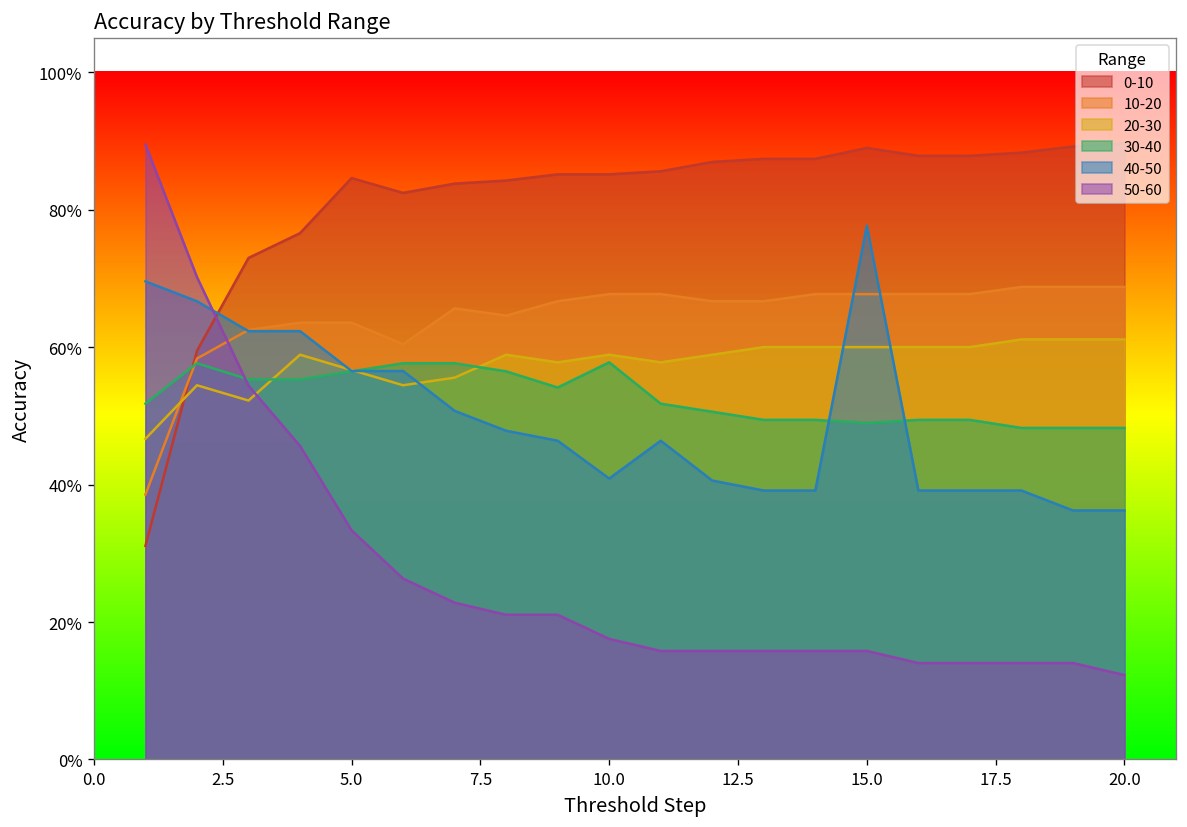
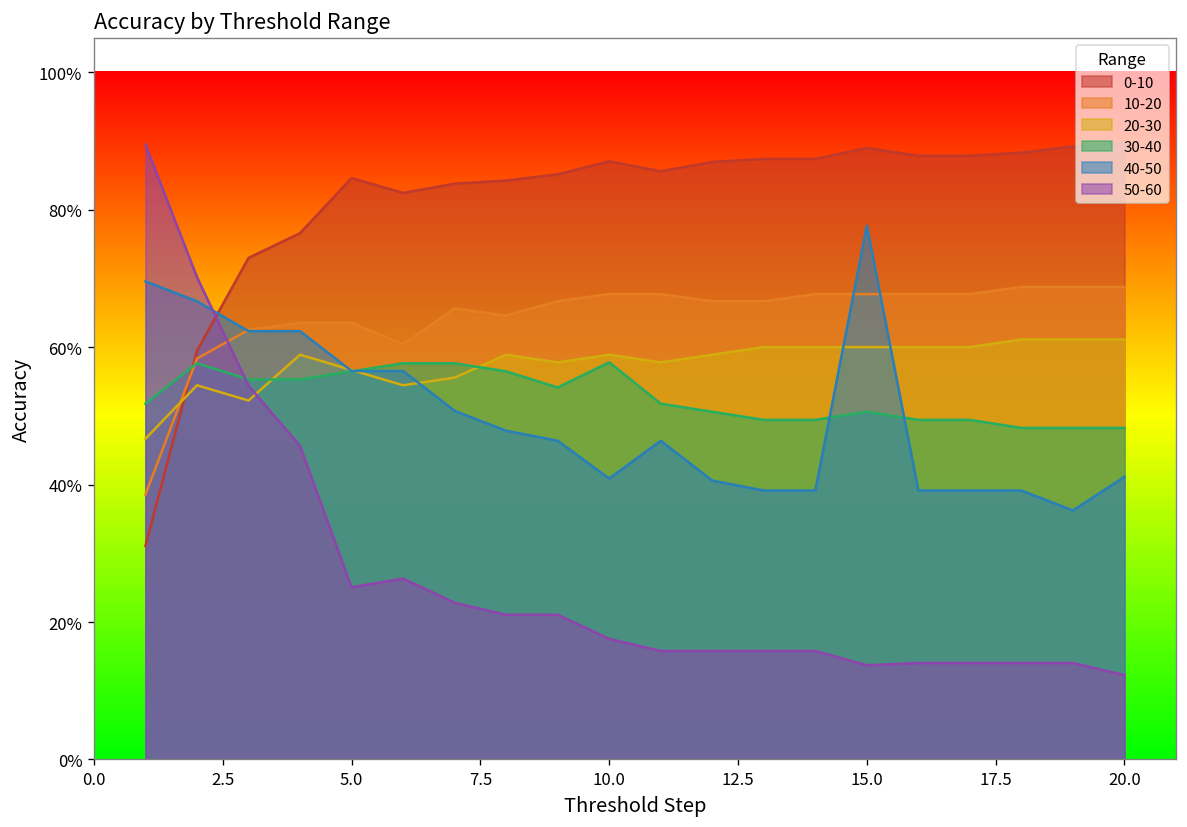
  {
    "0-10": {
      "5.0": "85%",
-     "10.0": "85%",
+     "10.0": "87%",
      "15.0": "89%"
    },
    "30-40": {
      "10.0": "58%",
-     "15.0": "49%",
+     "15.0": "51%",
      "20.0": "48%"
    },
    "40-50": {
      "10.0": "41%",
      "15.0": "78%",
-     "20.0": "36%"
+     "20.0": "41%"
    },
    "50-60": {
-     "5.0": "33%",
+     "5.0": "25%",
      "10.0": "18%",
-     "15.0": "16%",
+     "15.0": "14%",
      "20.0": "12%"
    }
  }
